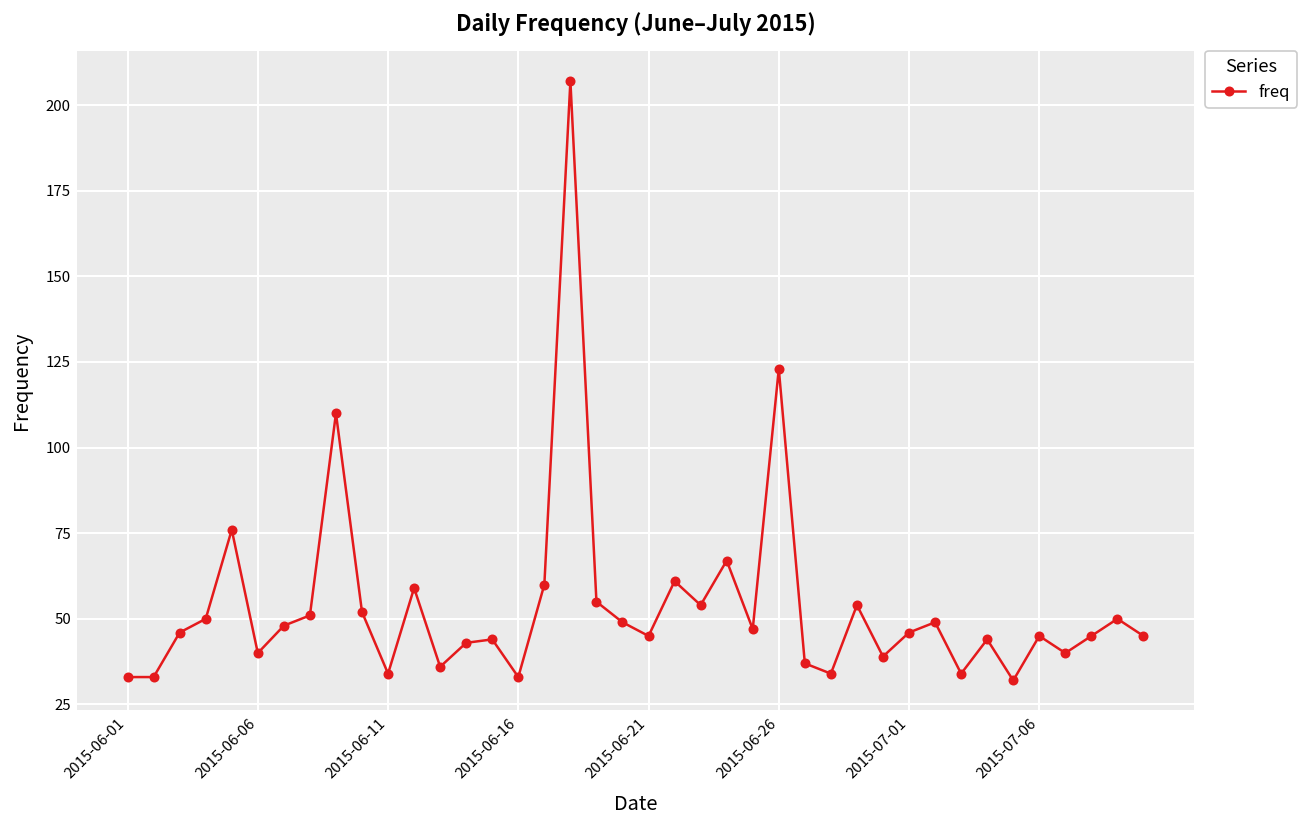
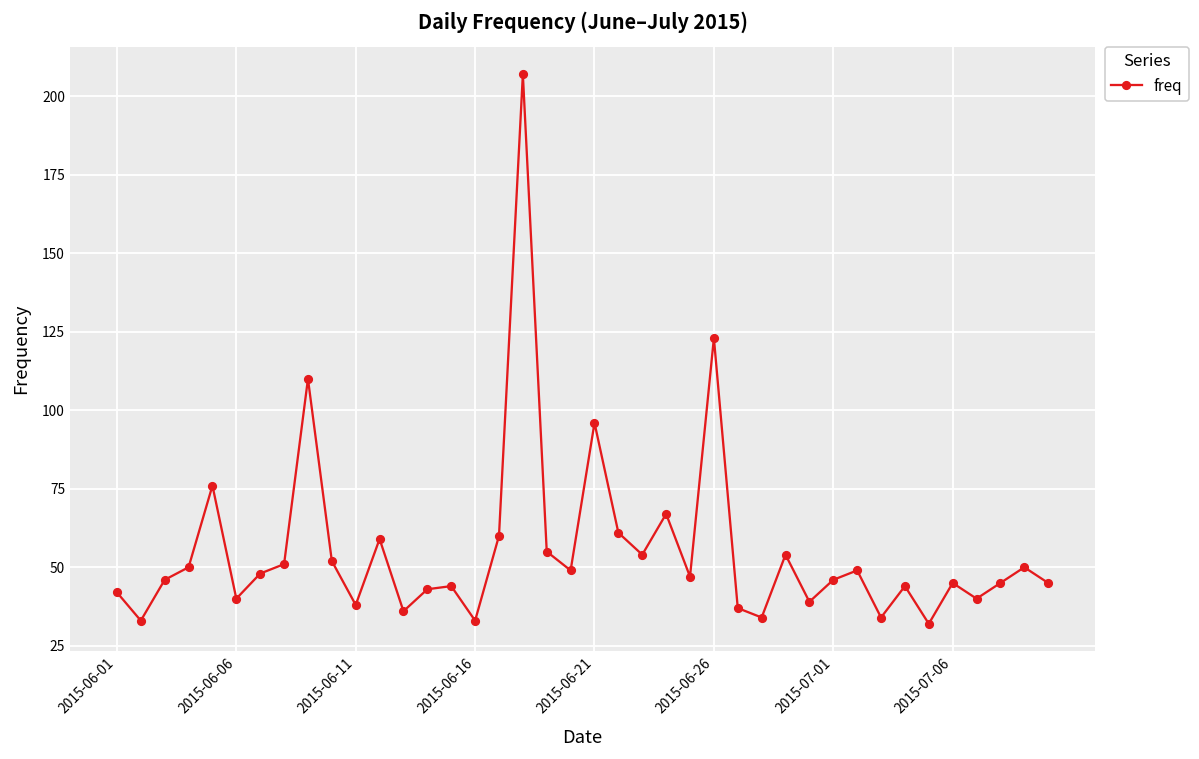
  {
-   "2015-06-01": 33,
+   "2015-06-01": 42,
    "2015-06-06": 40,
-   "2015-06-11": 34,
+   "2015-06-11": 38,
    "2015-06-16": 33,
-   "2015-06-21": 45,
+   "2015-06-21": 96,
    "2015-06-26": 123,
    "2015-07-01": 46,
    "2015-07-06": 45
  }
